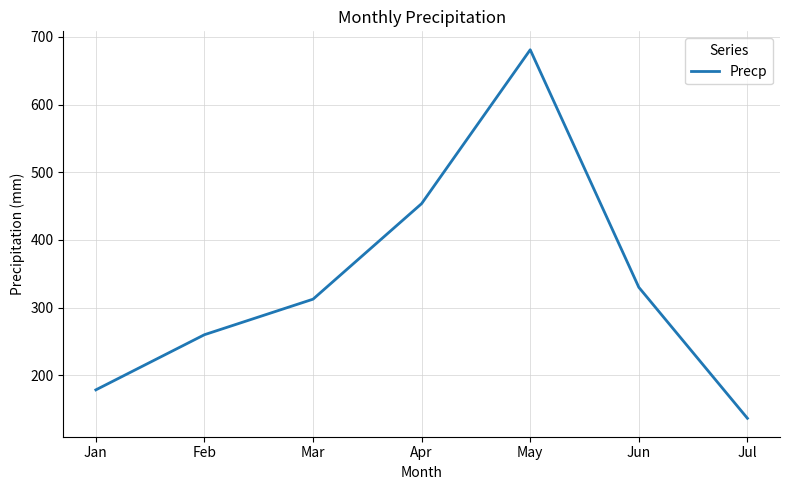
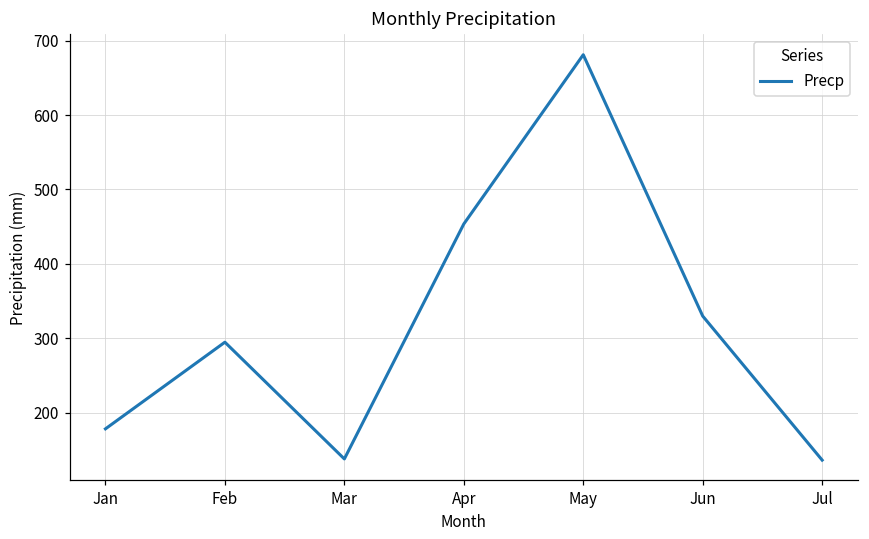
  {
    "Jan": 180,
-   "Feb": 260,
-   "Mar": 310,
+   "Feb": 290,
+   "Mar": 140,
    "Apr": 450,
    "May": 680,
    "Jun": 330,
    "Jul": 140
  }
